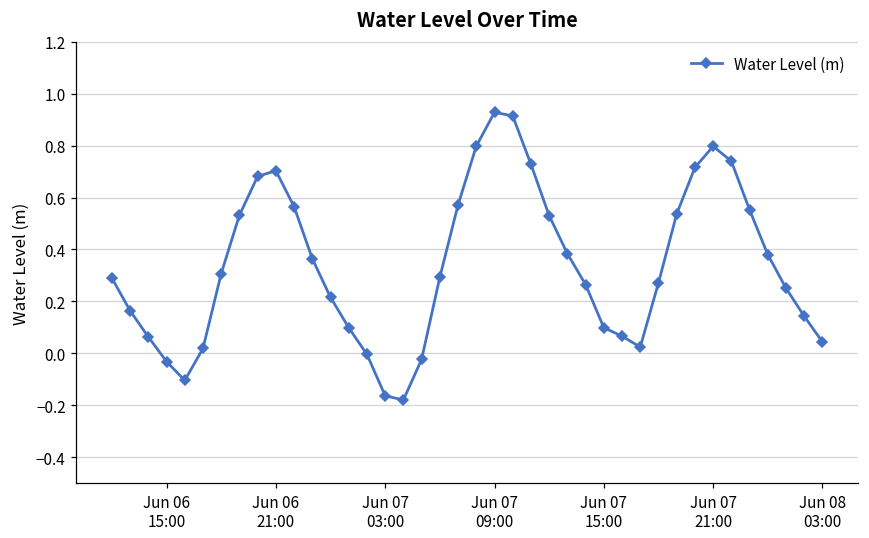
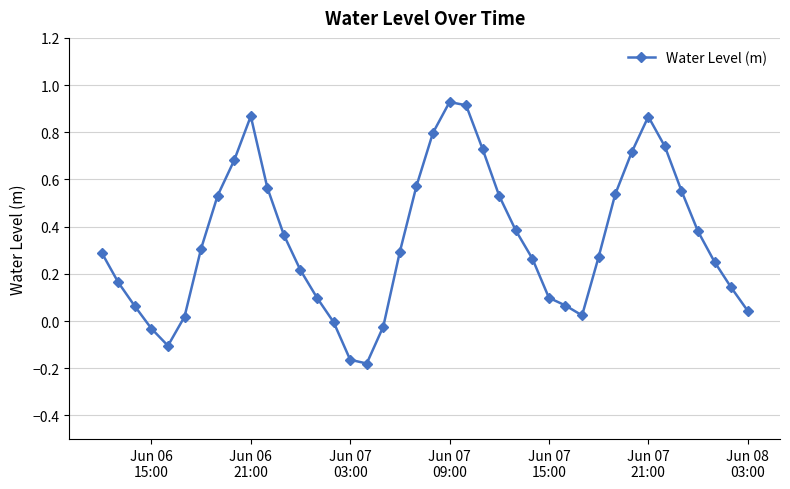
  {
    "Jun 06 15:00": -0.03,
-   "Jun 06 21:00": 0.70,
+   "Jun 06 21:00": 0.87,
    "Jun 07 03:00": -0.16,
    "Jun 07 09:00": 0.93,
    "Jun 07 15:00": 0.10,
-   "Jun 07 21:00": 0.80,
+   "Jun 07 21:00": 0.87,
    "Jun 08 03:00": 0.04
  }
